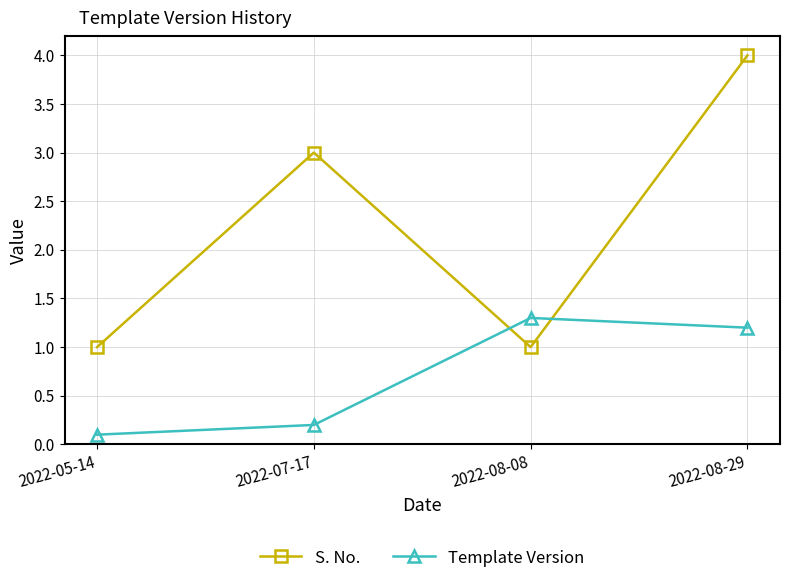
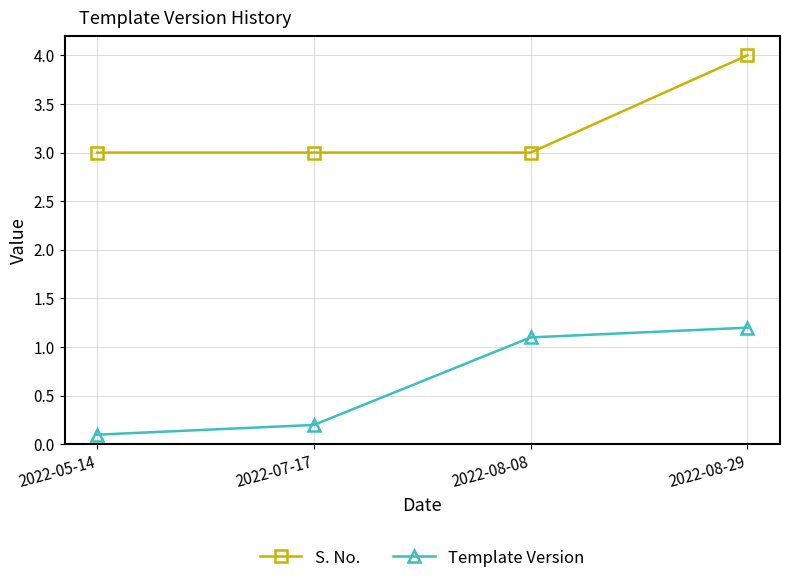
  {
    "S. No.": {
-     "2022-05-14": 1,
+     "2022-05-14": 3,
      "2022-07-17": 3,
-     "2022-08-08": 1,
+     "2022-08-08": 3,
      "2022-08-29": 4
    },
    "Template Version": {
      "2022-05-14": 0.1,
      "2022-07-17": 0.2,
-     "2022-08-08": 1.3,
+     "2022-08-08": 1.1,
      "2022-08-29": 1.2
    }
  }
